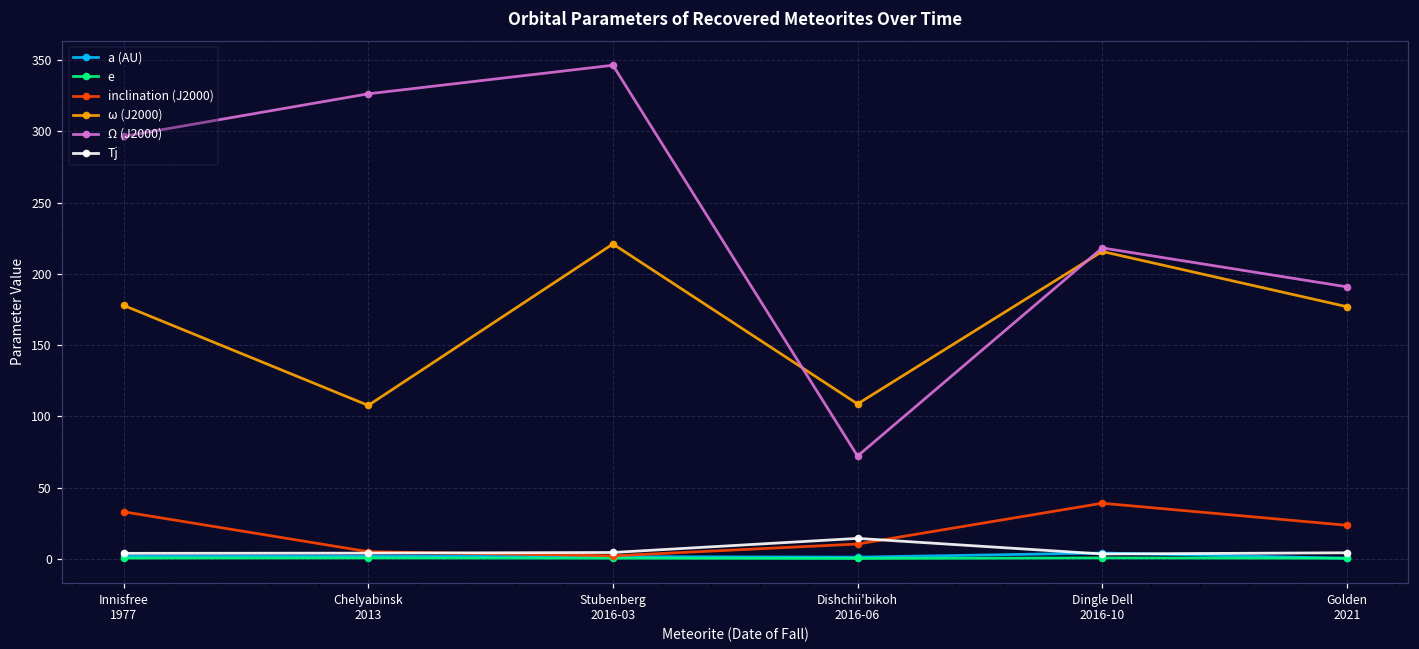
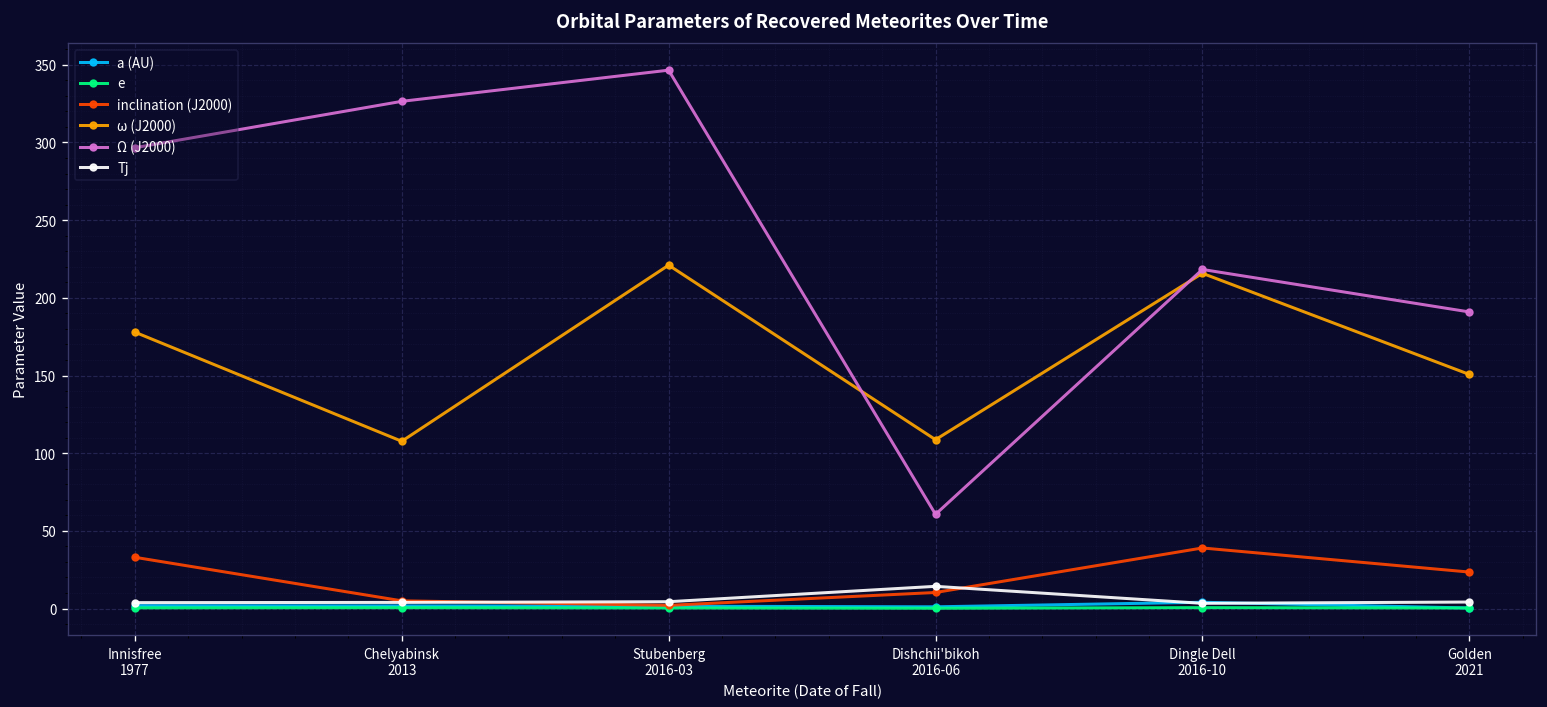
  {
    "e": {
      "Dingle Dell 2016-10": 1
    },
    "inclination (J2000)": {
      "Innisfree 1977": 33,
      "Dishchii'bikoh 2016-06": 10,
      "Dingle Dell 2016-10": 39,
      "Golden 2021": 24
    },
    "ω (J2000)": {
      "Innisfree 1977": 178,
      "Chelyabinsk 2013": 108,
      "Stubenberg 2016-03": 221,
      "Dishchii'bikoh 2016-06": 109,
      "Dingle Dell 2016-10": 216,
-     "Golden 2021": 177
+     "Golden 2021": 151
    },
    "Ω (J2000)": {
      "Chelyabinsk 2013": 326,
      "Stubenberg 2016-03": 347,
-     "Dishchii'bikoh 2016-06": 72,
+     "Dishchii'bikoh 2016-06": 61,
      "Dingle Dell 2016-10": 218,
      "Golden 2021": 191
    },
    "Tj": {
      "Stubenberg 2016-03": 4,
      "Dishchii'bikoh 2016-06": 14,
      "Golden 2021": 4
    }
  }
